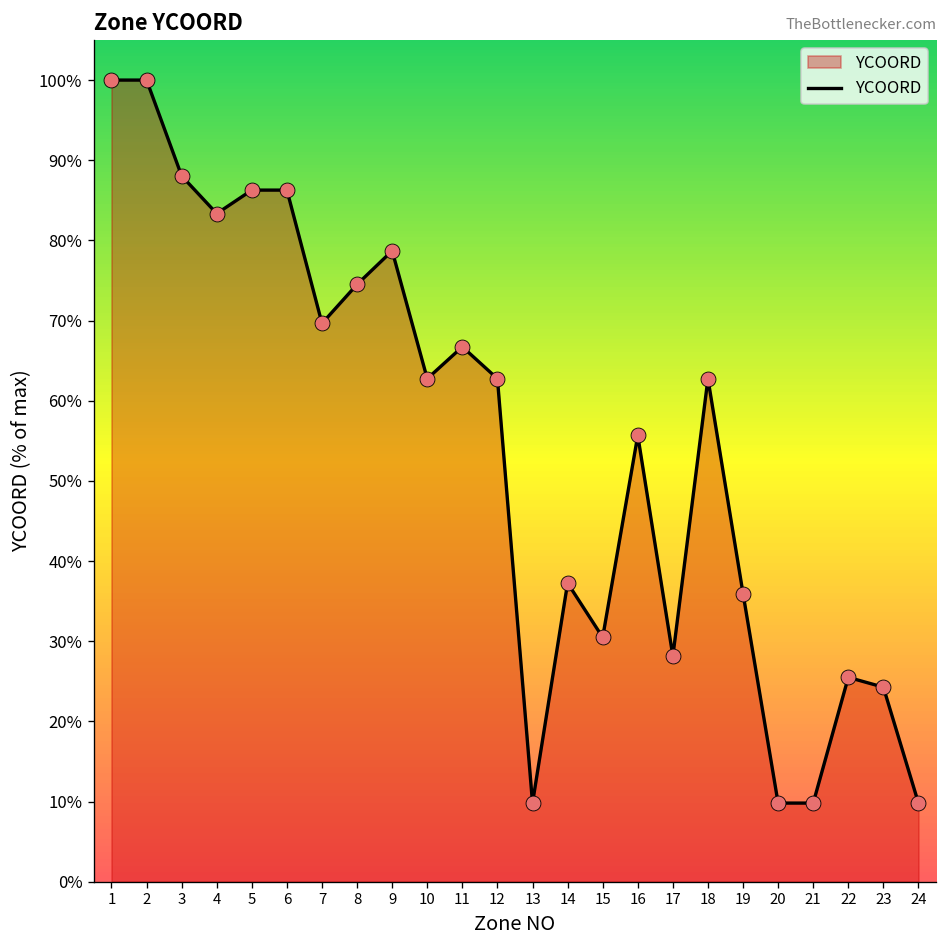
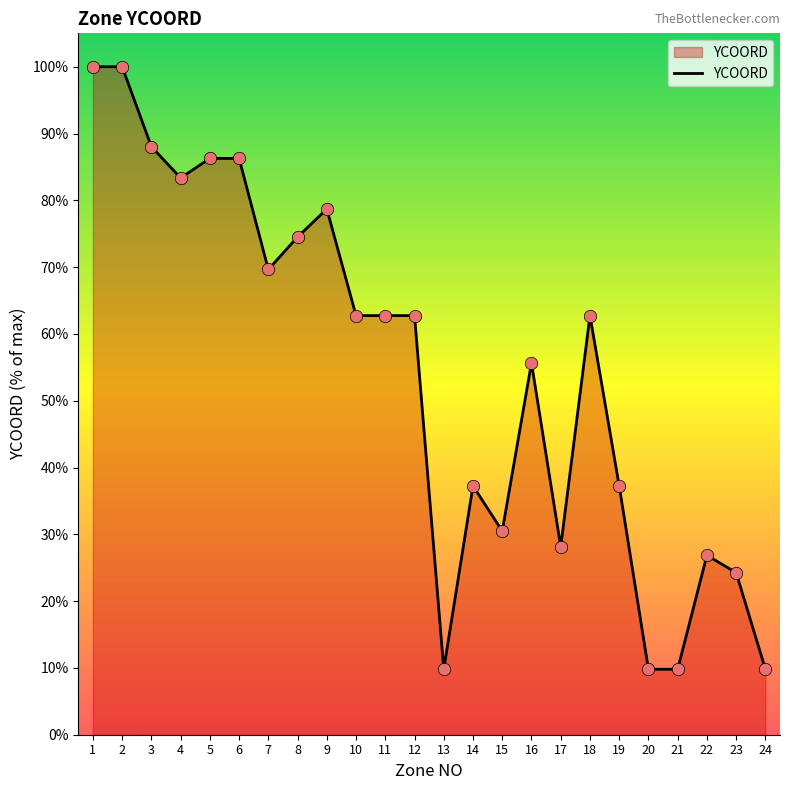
  {
    "1": "100%",
    "2": "100%",
    "3": "88%",
    "4": "83%",
    "5": "86%",
    "6": "86%",
    "7": "70%",
    "8": "75%",
    "9": "79%",
    "10": "63%",
-   "11": "67%",
+   "11": "63%",
    "12": "63%",
    "13": "10%",
    "14": "37%",
    "15": "30%",
    "16": "56%",
    "17": "28%",
    "18": "63%",
-   "19": "36%",
+   "19": "37%",
    "20": "10%",
    "21": "10%",
-   "22": "25%",
+   "22": "27%",
    "23": "24%",
    "24": "10%"
  }
